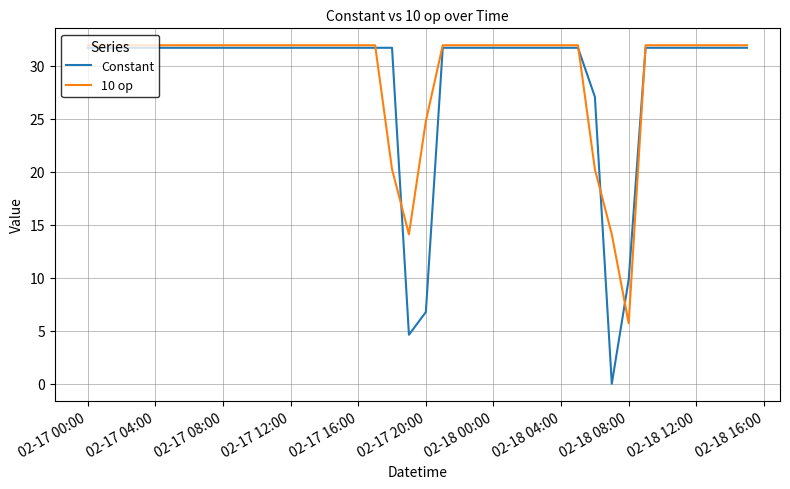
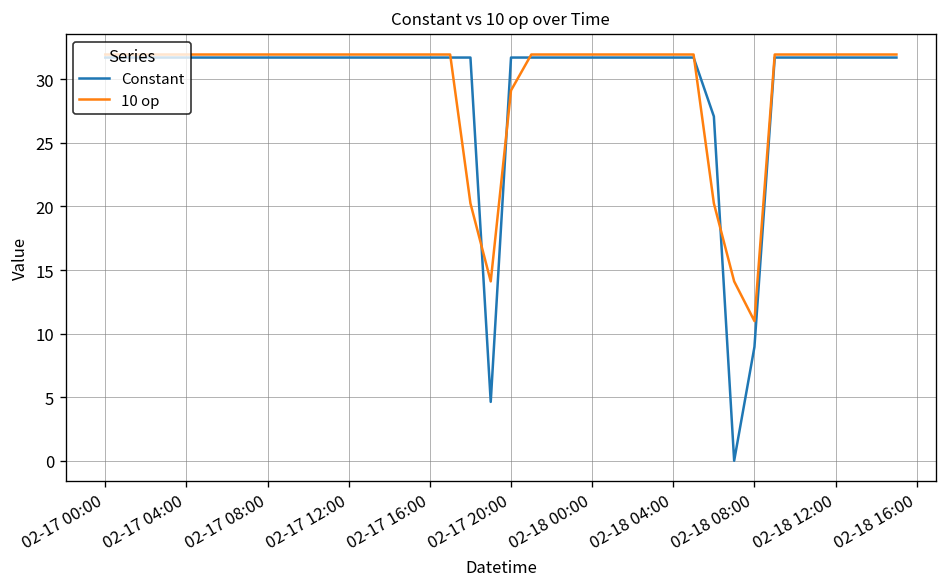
  {
    "Constant": {
-     "02-17 20:00": 6.8,
-     "02-18 08:00": 9.8
+     "02-17 20:00": 31.7,
+     "02-18 08:00": 9.0
    },
    "10 op": {
-     "02-17 20:00": 24.8,
-     "02-18 08:00": 5.7
+     "02-17 20:00": 29.1,
+     "02-18 08:00": 11.0
    }
  }
